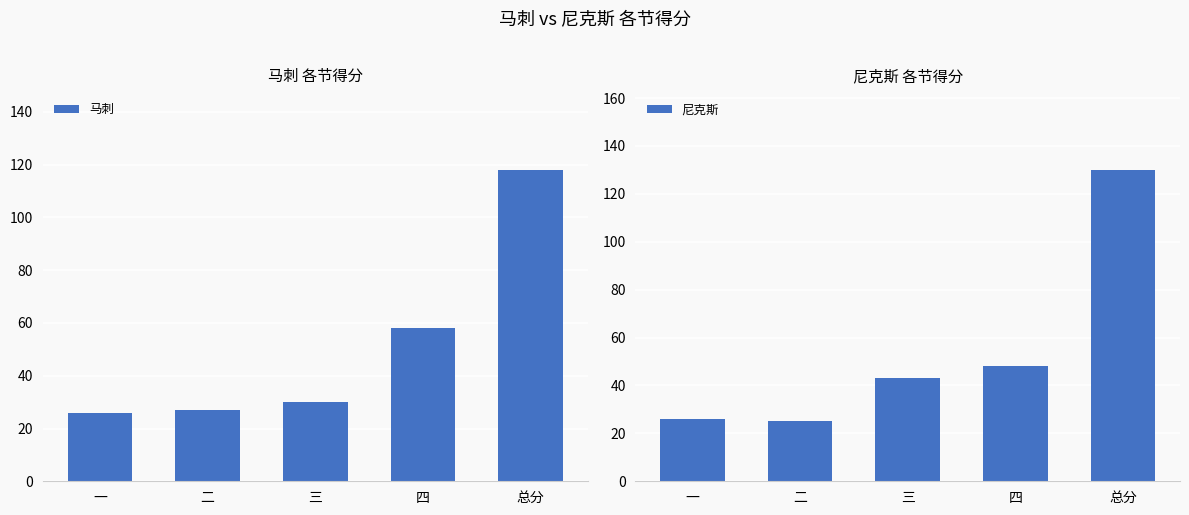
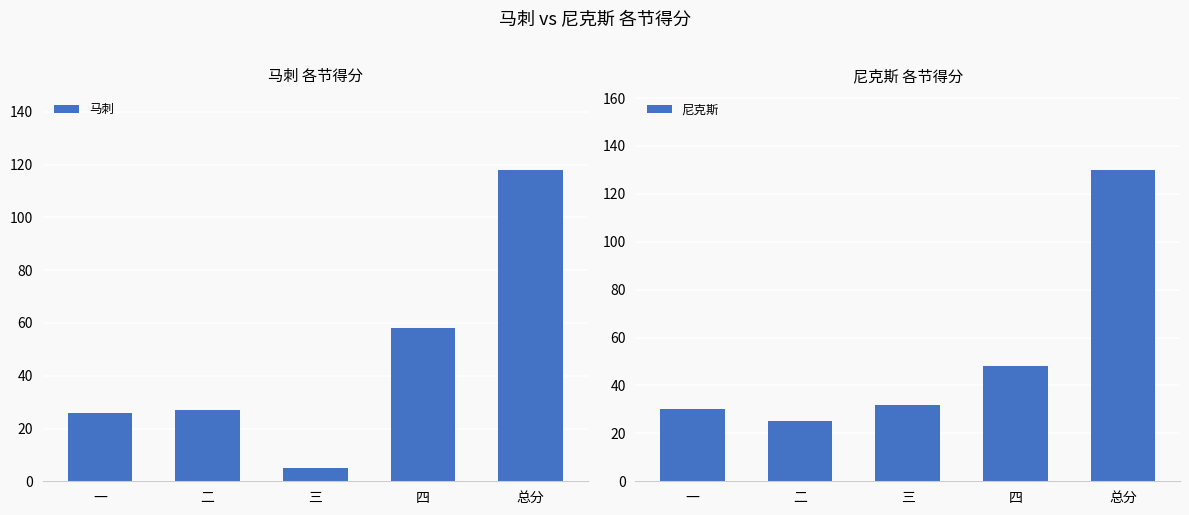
  {
    "马刺 各节得分": {
      "一": 26,
      "二": 27,
-     "三": 30,
+     "三": 5,
      "四": 58,
      "总分": 118
    },
    "尼克斯 各节得分": {
-     "一": 26,
+     "一": 30,
      "二": 25,
-     "三": 43,
+     "三": 32,
      "四": 48,
      "总分": 130
    }
  }
